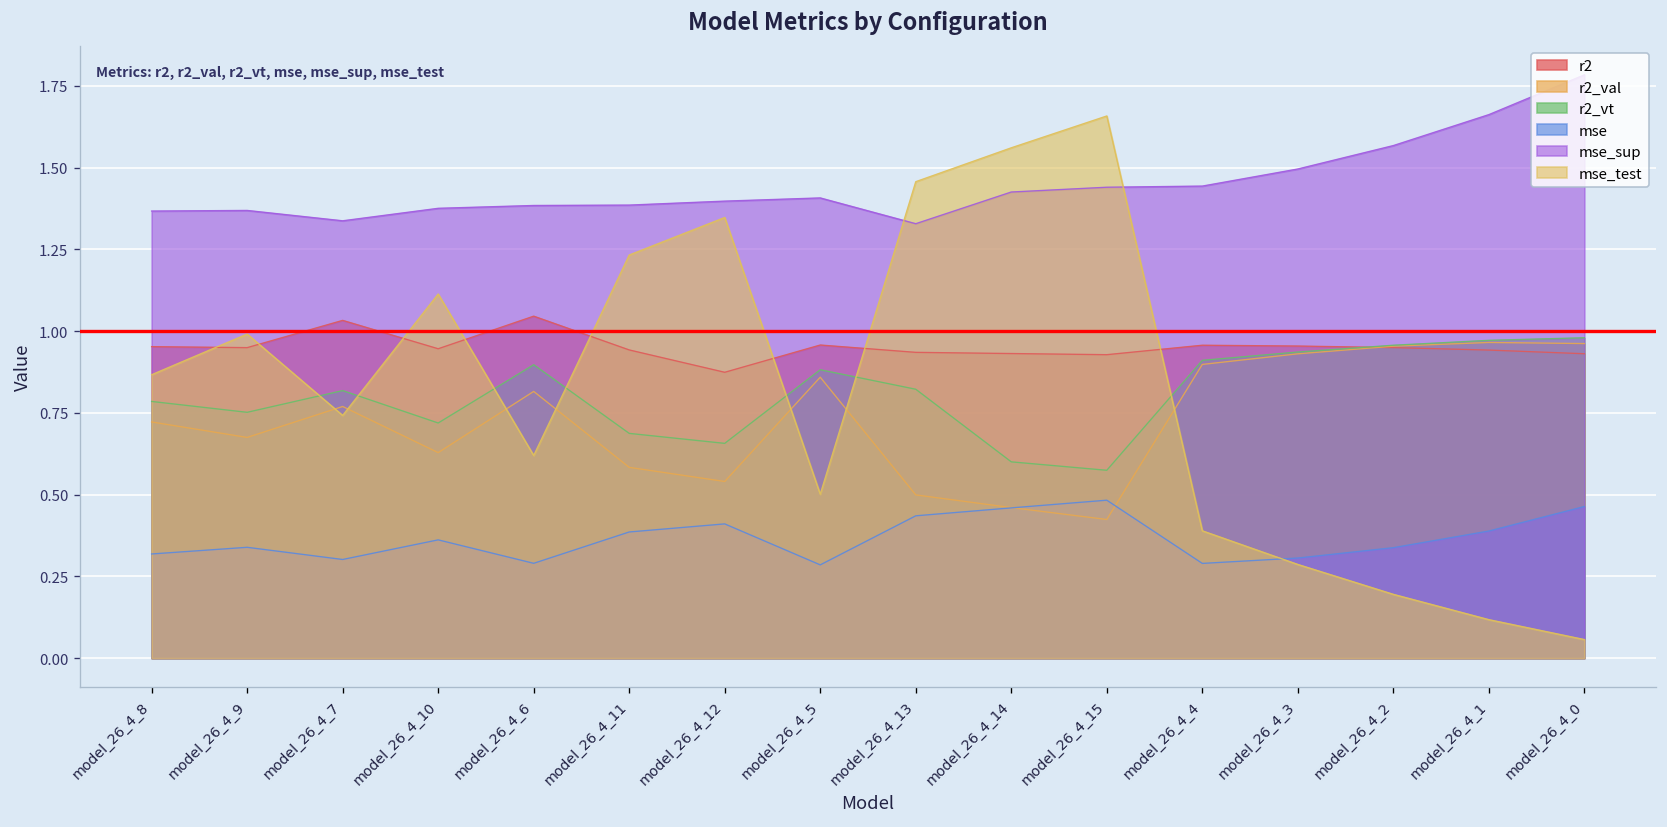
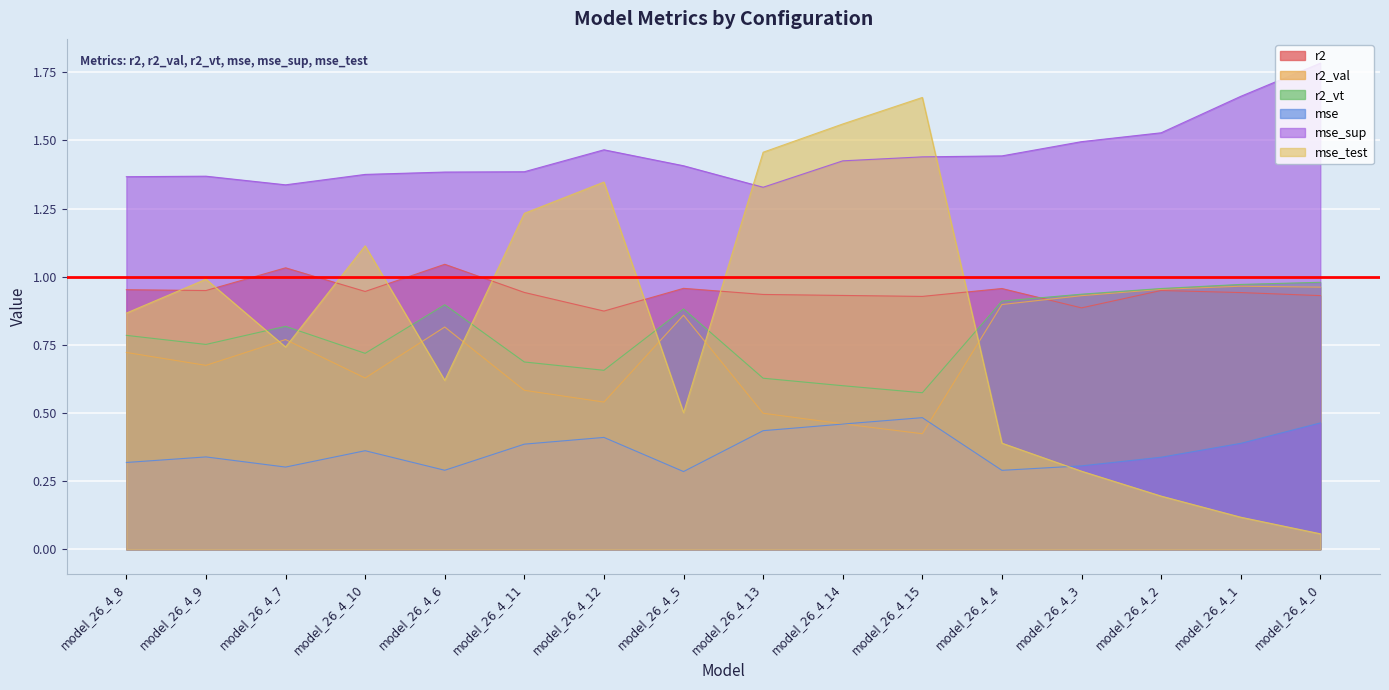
  {
    "r2": {
      "model_26_4_8": 0.95,
      "model_26_4_9": 0.95,
      "model_26_4_7": 1.03,
      "model_26_4_10": 0.95,
      "model_26_4_6": 1.05,
      "model_26_4_11": 0.94,
      "model_26_4_12": 0.87,
      "model_26_4_5": 0.96,
      "model_26_4_13": 0.93,
      "model_26_4_14": 0.93,
      "model_26_4_15": 0.93,
      "model_26_4_4": 0.96,
-     "model_26_4_3": 0.95,
+     "model_26_4_3": 0.89,
      "model_26_4_1": 0.94,
      "model_26_4_0": 0.93
    },
    "r2_vt": {
      "model_26_4_8": 0.78,
      "model_26_4_9": 0.75,
      "model_26_4_7": 0.82,
      "model_26_4_10": 0.72,
      "model_26_4_6": 0.90,
      "model_26_4_11": 0.69,
      "model_26_4_12": 0.66,
      "model_26_4_5": 0.88,
-     "model_26_4_13": 0.82,
+     "model_26_4_13": 0.63,
      "model_26_4_14": 0.60,
      "model_26_4_15": 0.57,
      "model_26_4_4": 0.91,
      "model_26_4_0": 0.98
    },
    "mse": {
      "model_26_4_8": 0.32,
      "model_26_4_9": 0.34,
      "model_26_4_7": 0.30,
      "model_26_4_10": 0.36,
      "model_26_4_6": 0.29,
      "model_26_4_11": 0.39,
      "model_26_4_12": 0.41,
      "model_26_4_5": 0.29,
      "model_26_4_13": 0.44,
      "model_26_4_15": 0.48,
      "model_26_4_4": 0.29,
      "model_26_4_3": 0.31,
      "model_26_4_2": 0.34,
      "model_26_4_1": 0.39,
      "model_26_4_0": 0.46
    },
    "mse_sup": {
      "model_26_4_8": 1.37,
      "model_26_4_9": 1.37,
      "model_26_4_7": 1.34,
      "model_26_4_10": 1.38,
      "model_26_4_6": 1.38,
      "model_26_4_11": 1.39,
-     "model_26_4_12": 1.40,
+     "model_26_4_12": 1.47,
      "model_26_4_5": 1.41,
      "model_26_4_13": 1.33,
      "model_26_4_14": 1.43,
      "model_26_4_15": 1.44,
      "model_26_4_4": 1.44,
      "model_26_4_3": 1.50,
-     "model_26_4_2": 1.57,
+     "model_26_4_2": 1.53,
      "model_26_4_1": 1.66
    }
  }
